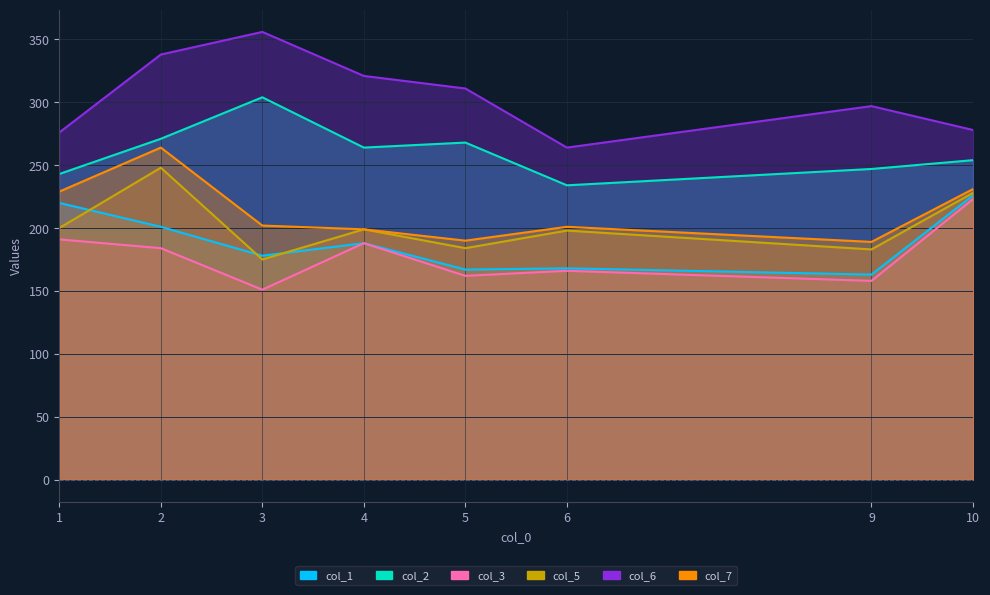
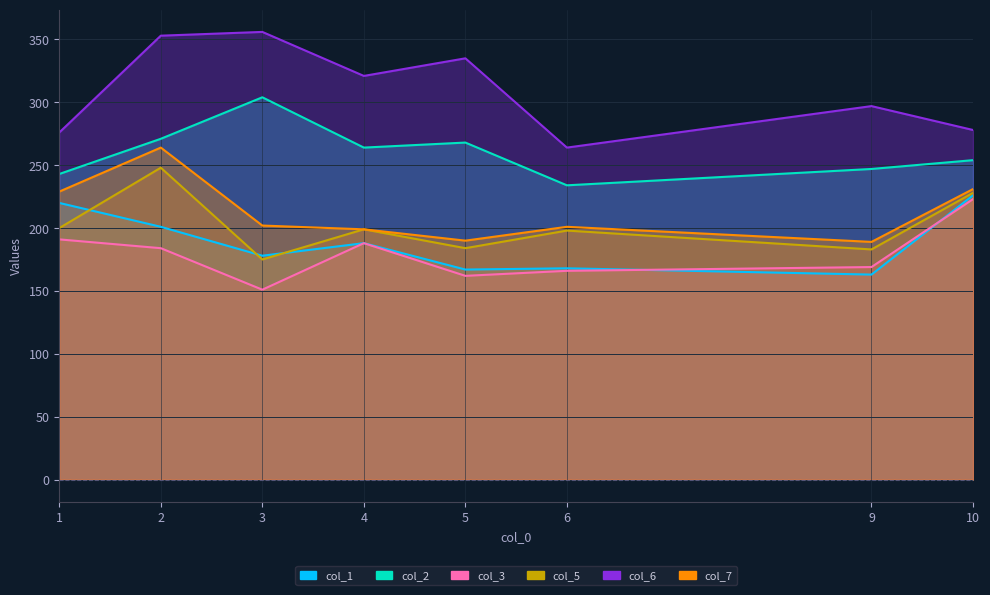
  {
    "col_3": {
      "1": 191,
      "2": 184,
      "3": 151,
      "5": 162,
-     "9": 158,
+     "9": 169,
      "10": 223
    },
    "col_6": {
      "1": 276,
-     "2": 338,
+     "2": 353,
      "3": 356,
      "4": 321,
-     "5": 311,
+     "5": 335,
      "6": 264,
      "9": 297,
      "10": 278
    }
  }
